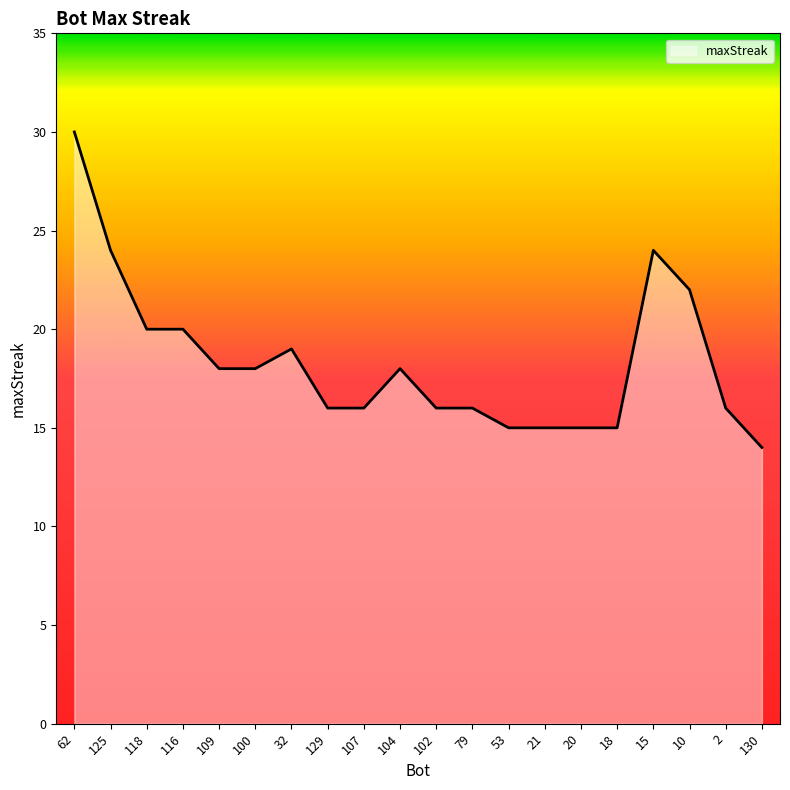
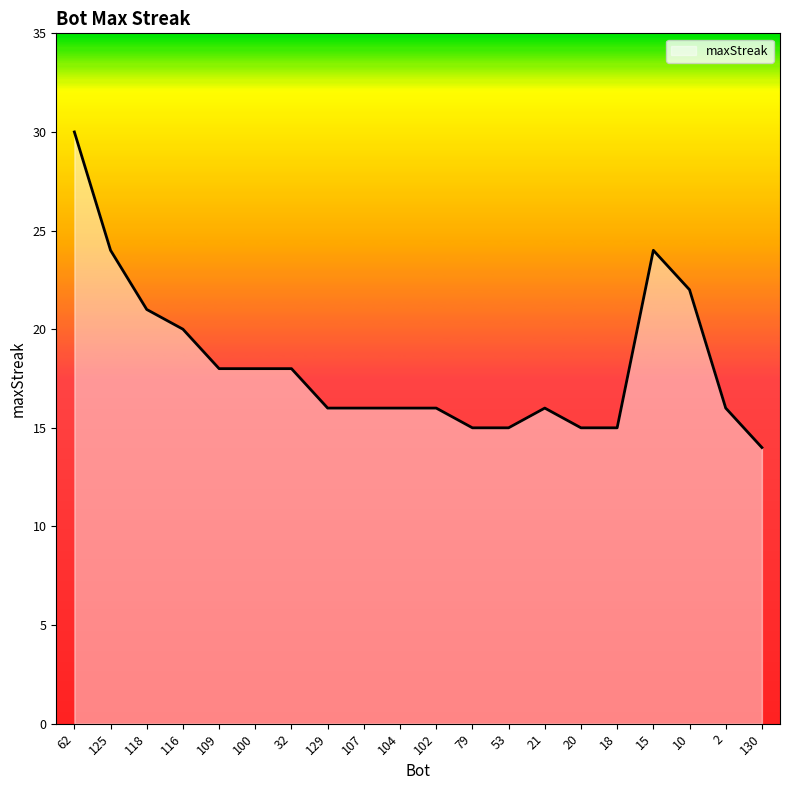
  {
    "62": 30,
    "125": 24,
-   "118": 20,
+   "118": 21,
    "116": 20,
    "109": 18,
    "100": 18,
-   "32": 19,
+   "32": 18,
    "129": 16,
    "107": 16,
-   "104": 18,
+   "104": 16,
    "102": 16,
-   "79": 16,
+   "79": 15,
    "53": 15,
-   "21": 15,
+   "21": 16,
    "20": 15,
    "18": 15,
    "15": 24,
    "10": 22,
    "2": 16,
    "130": 14
  }
